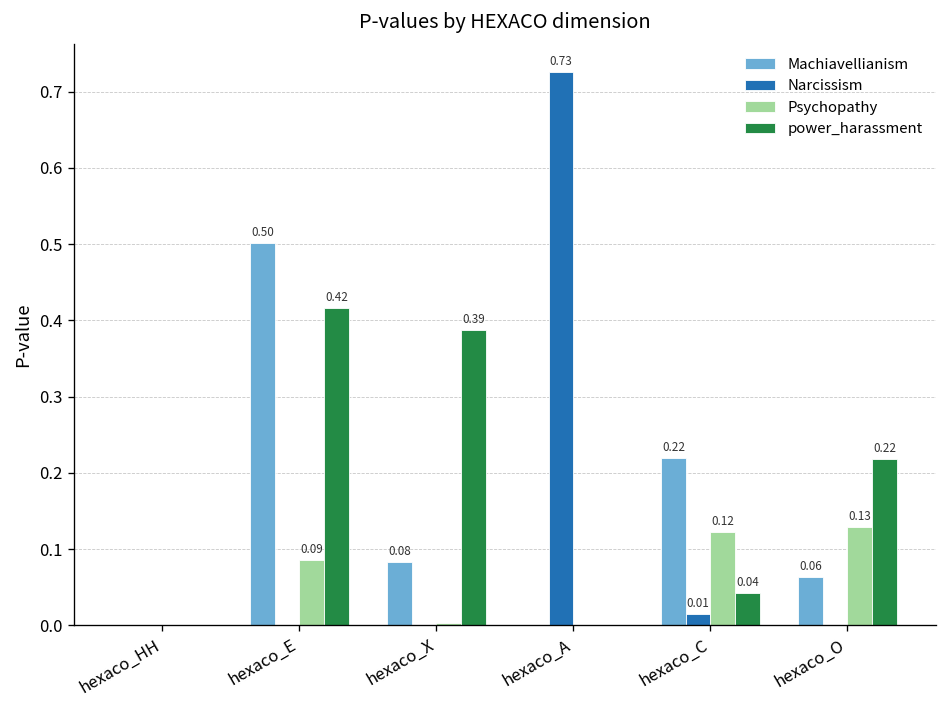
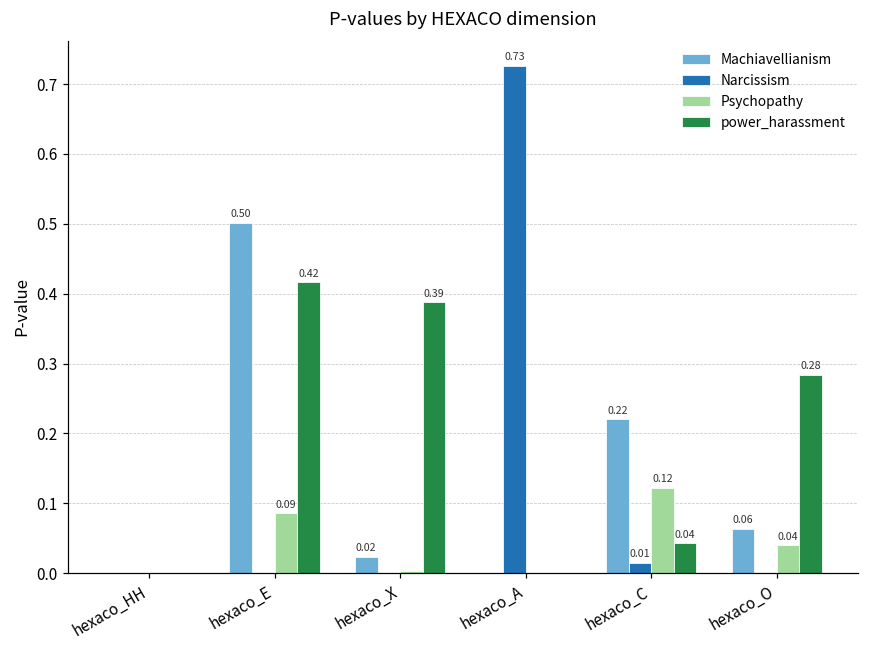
  {
    "Machiavellianism": {
      "hexaco_E": 0.50,
-     "hexaco_X": 0.08,
+     "hexaco_X": 0.02,
      "hexaco_C": 0.22,
      "hexaco_O": 0.06
    },
    "Narcissism": {
      "hexaco_A": 0.73,
      "hexaco_C": 0.01
    },
    "Psychopathy": {
      "hexaco_E": 0.09,
      "hexaco_C": 0.12,
-     "hexaco_O": 0.13
+     "hexaco_O": 0.04
    },
    "power_harassment": {
      "hexaco_E": 0.42,
      "hexaco_X": 0.39,
      "hexaco_C": 0.04,
-     "hexaco_O": 0.22
+     "hexaco_O": 0.28
    }
  }
